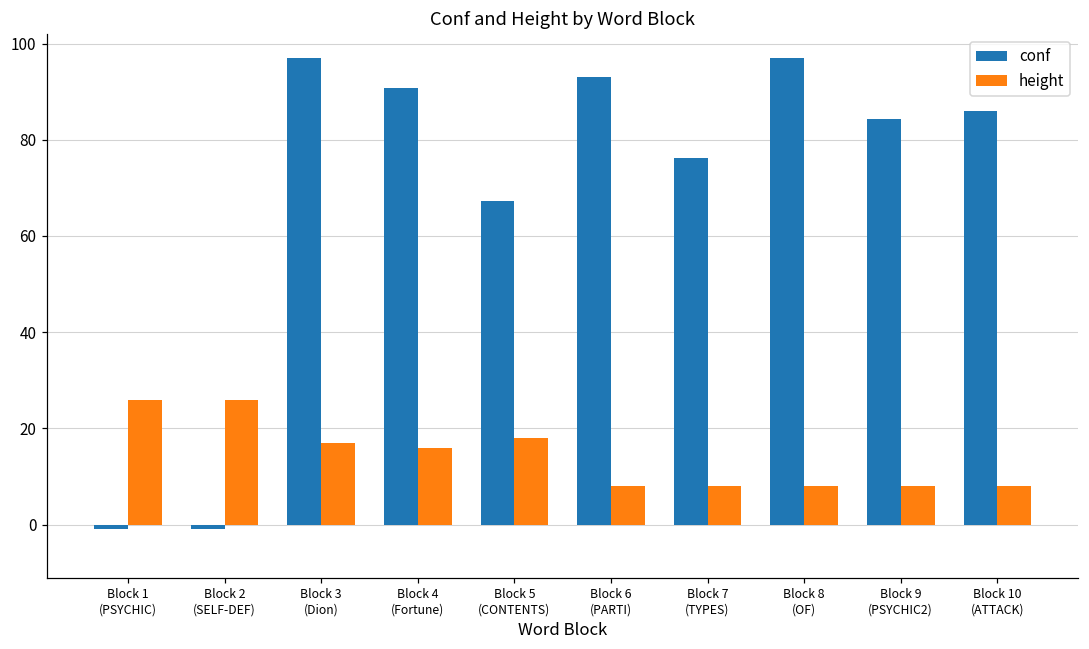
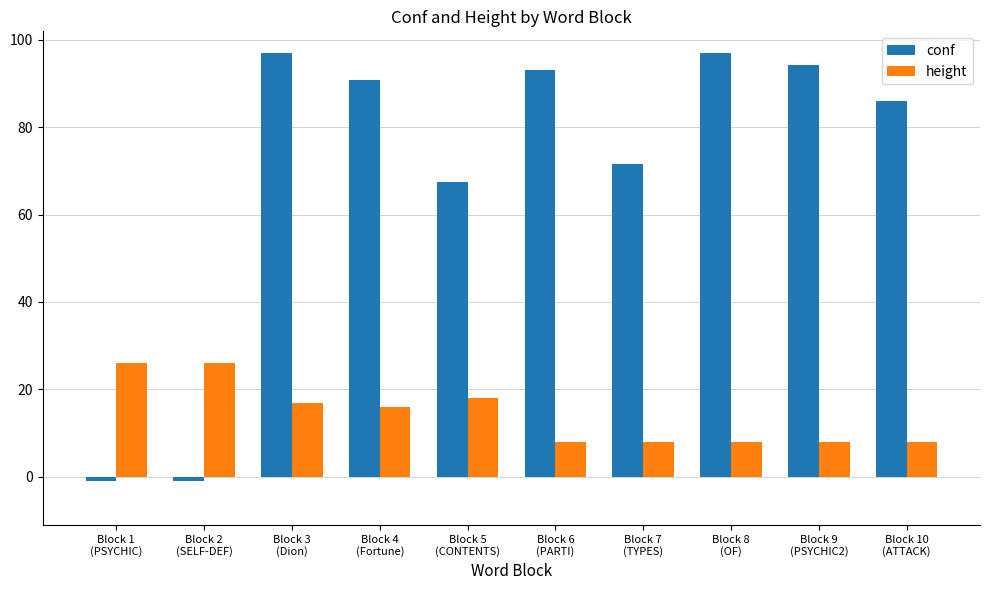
  {
    "conf": {
      "Block 1 (PSYCHIC)": -1,
      "Block 2 (SELF-DEF)": -1,
      "Block 3 (Dion)": 97,
      "Block 4 (Fortune)": 91,
      "Block 5 (CONTENTS)": 67,
      "Block 6 (PARTI)": 93,
-     "Block 7 (TYPES)": 76,
+     "Block 7 (TYPES)": 72,
      "Block 8 (OF)": 97,
-     "Block 9 (PSYCHIC2)": 84,
+     "Block 9 (PSYCHIC2)": 94,
      "Block 10 (ATTACK)": 86
    },
    "height": {
      "Block 1 (PSYCHIC)": 26,
      "Block 2 (SELF-DEF)": 26,
      "Block 3 (Dion)": 17,
      "Block 4 (Fortune)": 16,
      "Block 5 (CONTENTS)": 18,
      "Block 6 (PARTI)": 8,
      "Block 7 (TYPES)": 8,
      "Block 8 (OF)": 8,
      "Block 9 (PSYCHIC2)": 8,
      "Block 10 (ATTACK)": 8
    }
  }
